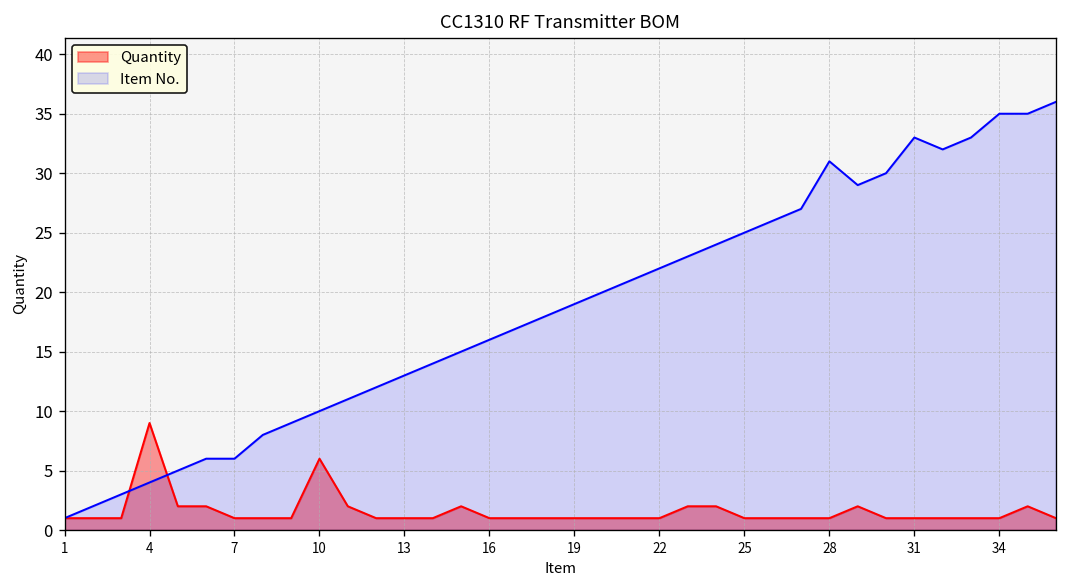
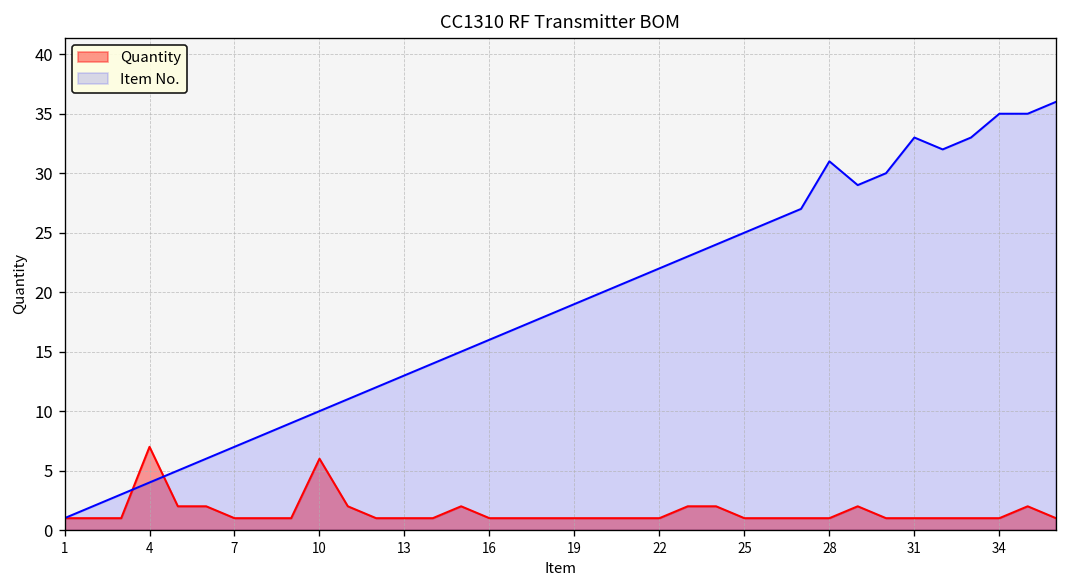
  {
    "Quantity": {
-     "4": 9,
+     "4": 7,
      "7": 1,
      "10": 6,
      "13": 1,
      "16": 1,
      "19": 1,
      "22": 1,
      "25": 1,
      "28": 1,
      "31": 1,
      "34": 1
    },
    "Item No.": {
      "4": 4,
-     "7": 6,
+     "7": 7,
      "10": 10,
      "13": 13,
      "16": 16,
      "19": 19,
      "22": 22,
      "25": 25,
      "28": 31,
      "31": 33,
      "34": 35
    }
  }
